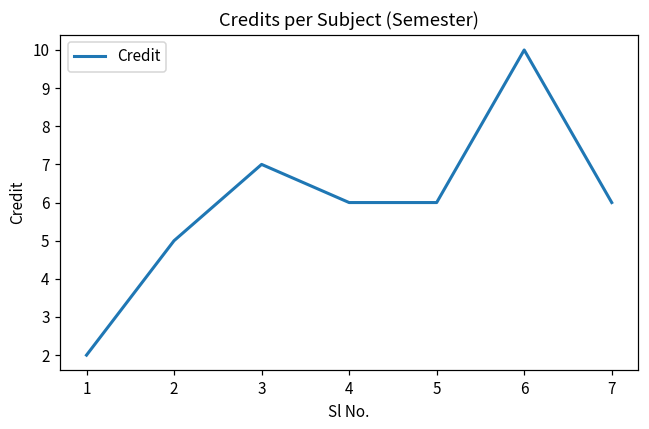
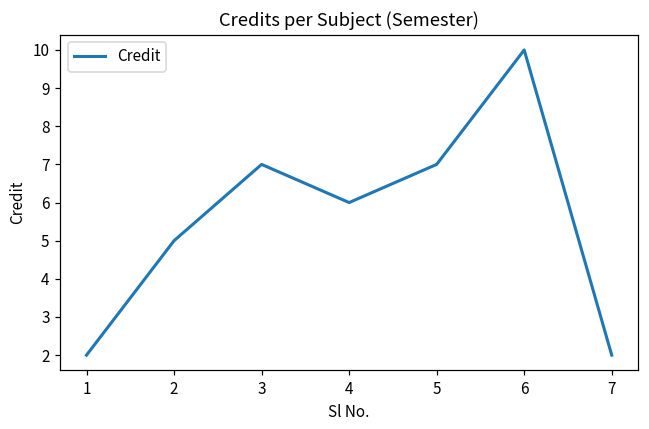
  {
    "1": 2,
    "2": 5,
    "3": 7,
    "4": 6,
-   "5": 6,
+   "5": 7,
    "6": 10,
-   "7": 6
+   "7": 2
  }
